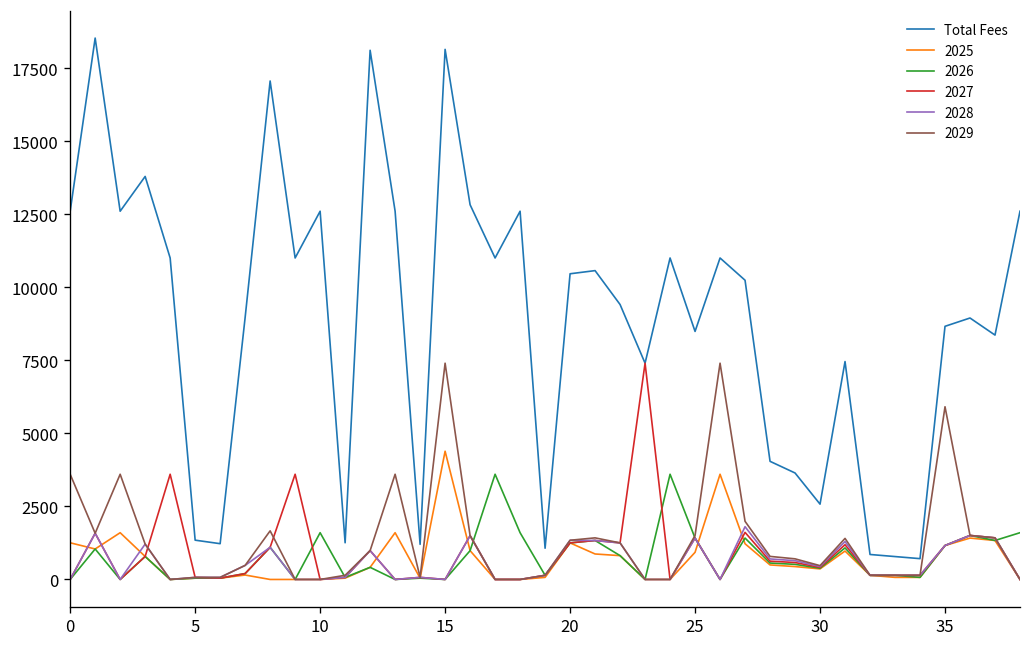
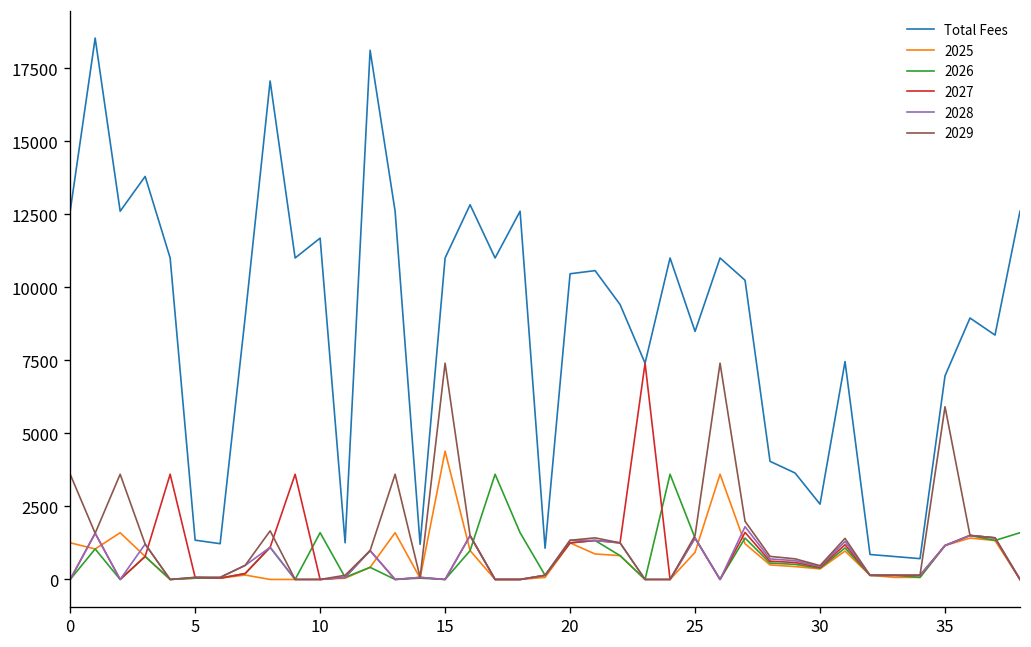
  {
    "Total Fees": {
      "0": 12600,
      "5": 1300,
-     "10": 12600,
-     "15": 18100,
+     "10": 11700,
+     "15": 11000,
      "20": 10500,
      "25": 8500,
      "30": 2600,
-     "35": 8700
+     "35": 7000
    },
    "2025": {
      "0": 1300,
      "15": 4400,
      "25": 900
    },
    "2026": {
      "10": 1600
    },
    "2029": {
      "0": 3600,
      "15": 7400,
      "35": 5900
    }
  }
